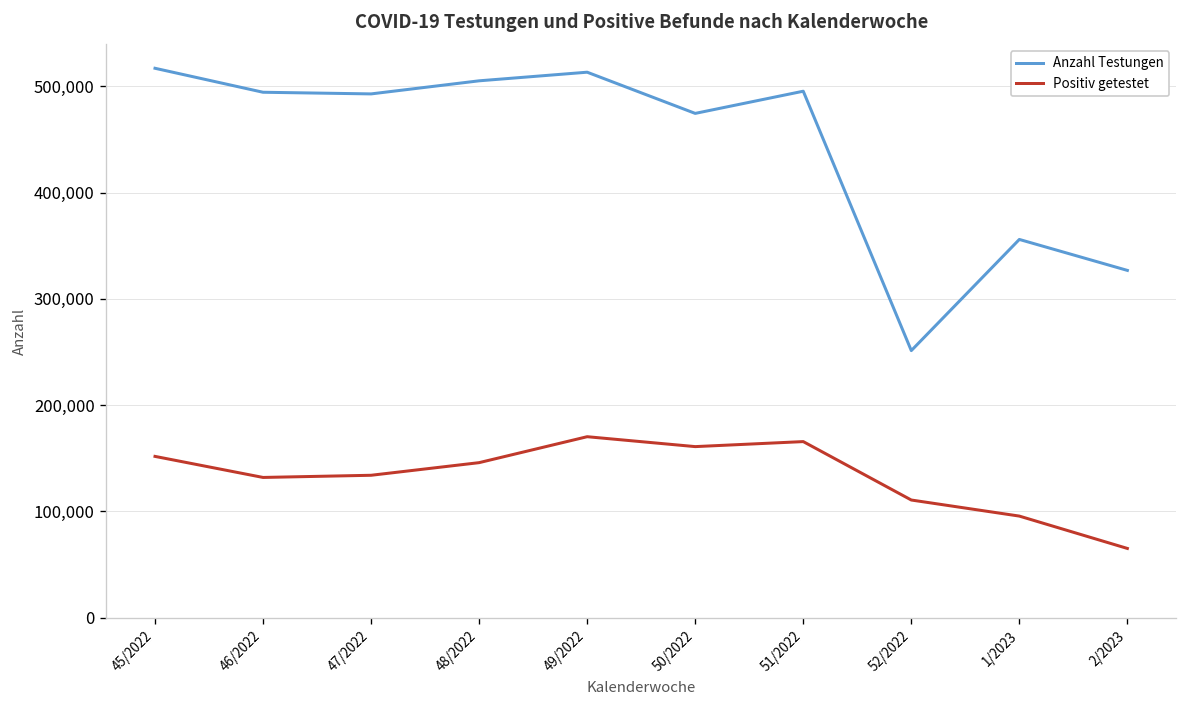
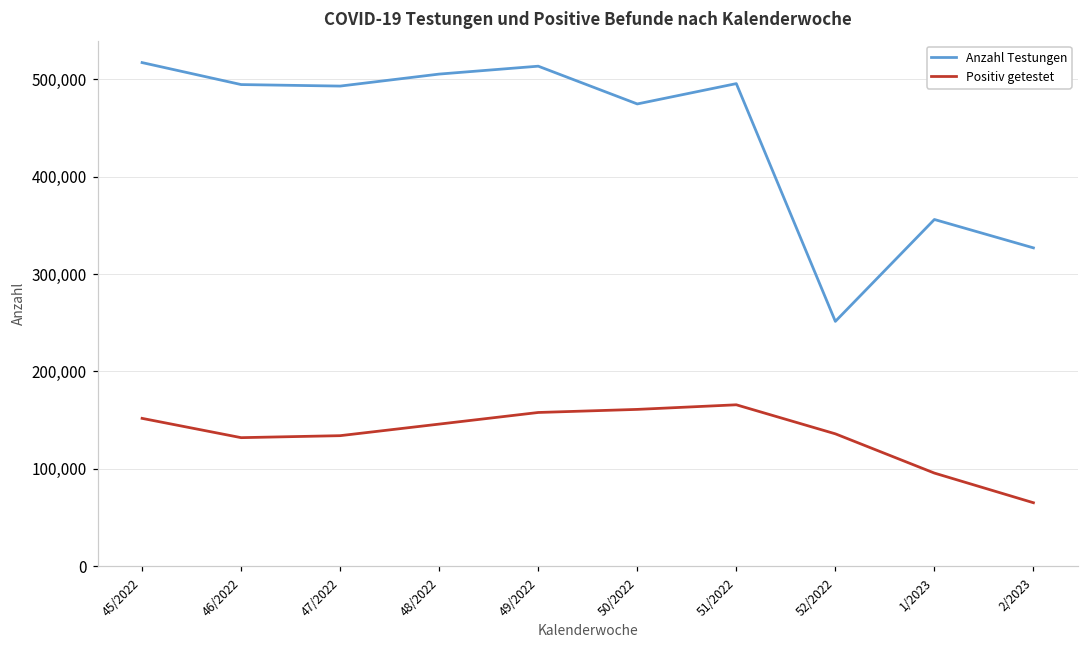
  {
    "Anzahl Testungen": {
      "45/2022": "520,000",
      "46/2022": "490,000",
      "47/2022": "490,000",
      "48/2022": "510,000",
      "49/2022": "510,000",
      "50/2022": "470,000",
      "51/2022": "500,000",
      "52/2022": "250,000",
      "1/2023": "360,000",
      "2/2023": "330,000"
    },
    "Positiv getestet": {
      "45/2022": "150,000",
      "46/2022": "130,000",
      "47/2022": "130,000",
      "48/2022": "150,000",
-     "49/2022": "170,000",
+     "49/2022": "160,000",
      "50/2022": "160,000",
      "51/2022": "170,000",
-     "52/2022": "110,000",
+     "52/2022": "140,000",
      "1/2023": "100,000",
      "2/2023": "70,000"
    }
  }
